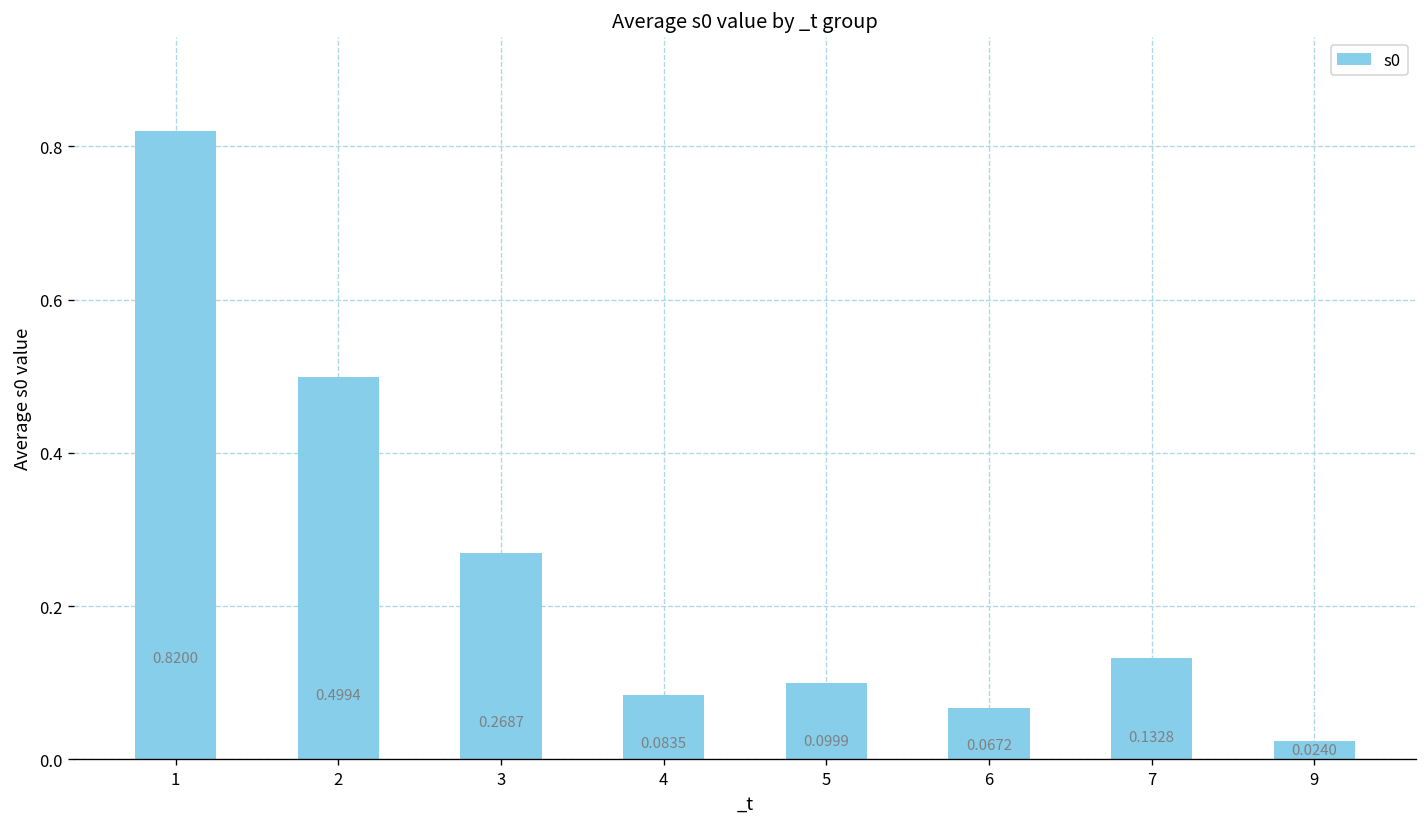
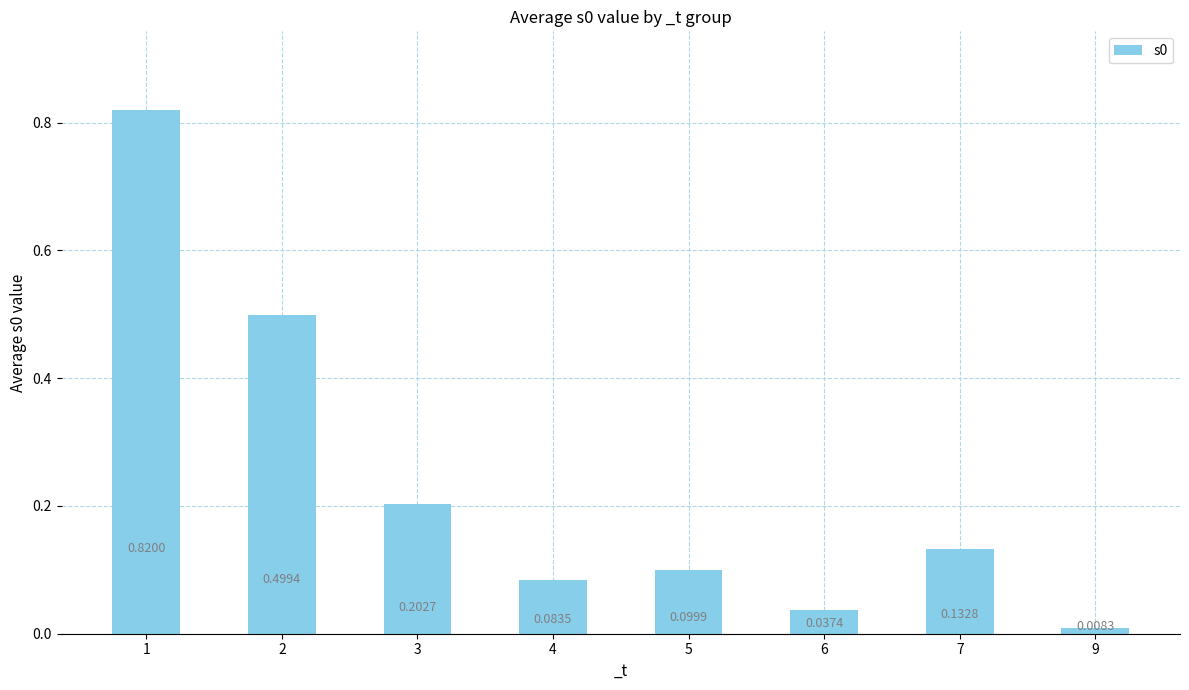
  {
    "1": 0.8200,
    "2": 0.4994,
-   "3": 0.2687,
+   "3": 0.2027,
    "4": 0.0835,
    "5": 0.0999,
-   "6": 0.0672,
+   "6": 0.0374,
    "7": 0.1328,
-   "9": 0.0240
+   "9": 0.0083
  }
